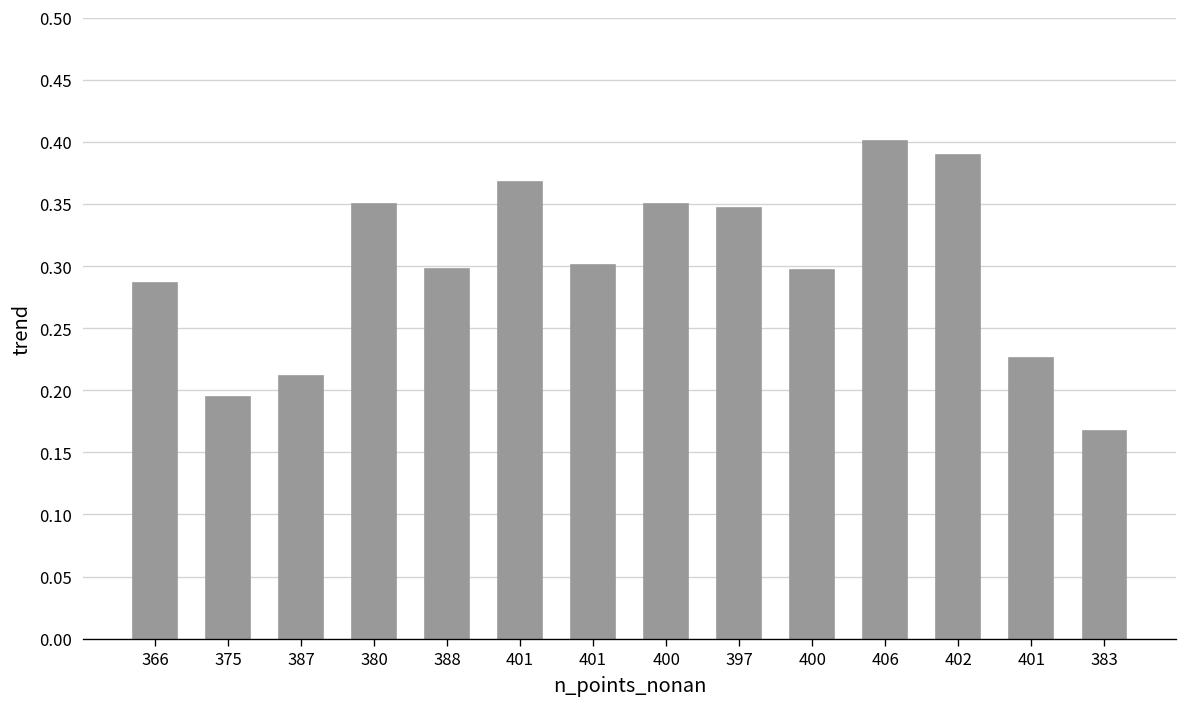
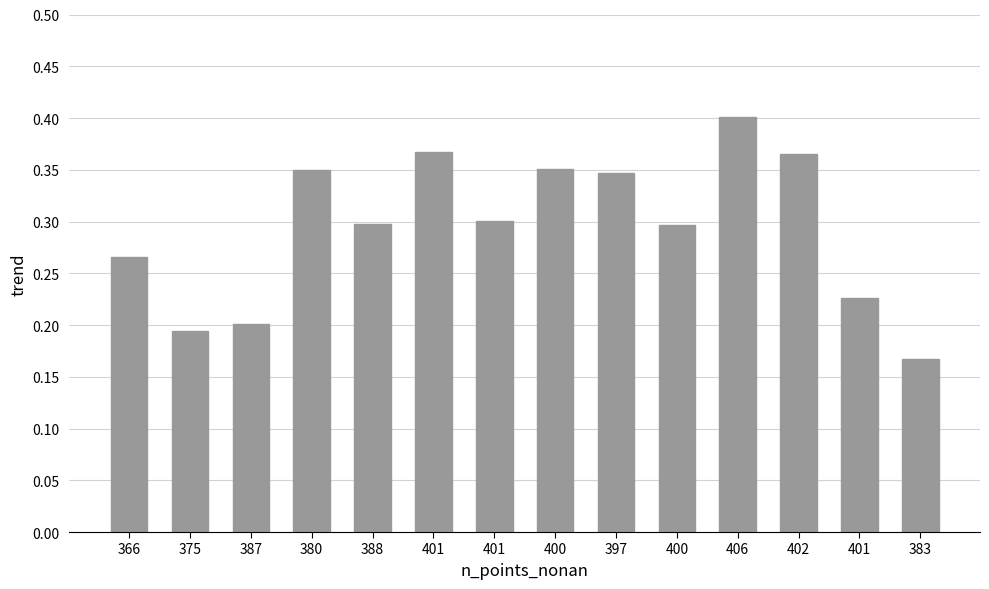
  {
-   "366": 0.286,
+   "366": 0.266,
    "375": 0.194,
-   "387": 0.212,
+   "387": 0.201,
    "380": 0.350,
    "388": 0.297,
    "397": 0.347,
    "406": 0.401,
-   "402": 0.389,
+   "402": 0.365,
    "383": 0.168
  }
